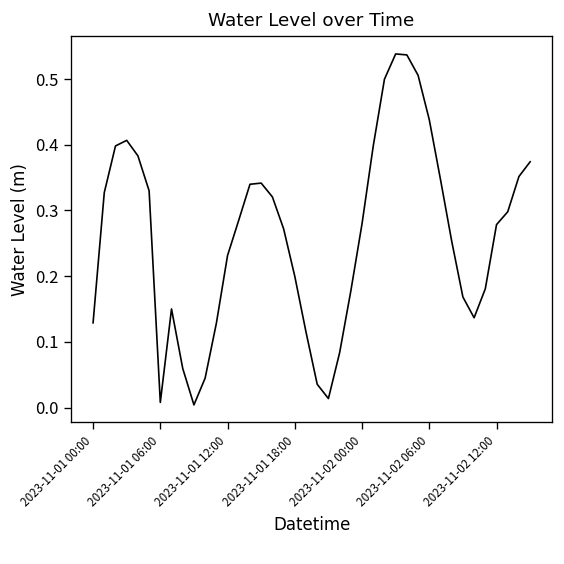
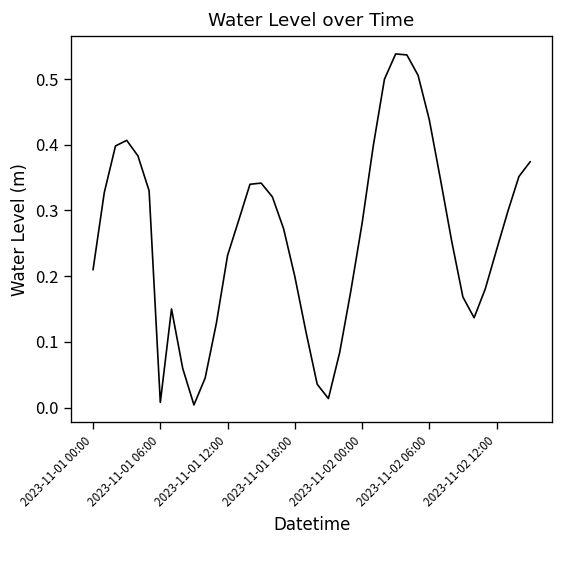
  {
-   "2023-11-01 00:00": 0.13,
+   "2023-11-01 00:00": 0.21,
    "2023-11-01 06:00": 0.01,
    "2023-11-01 12:00": 0.23,
    "2023-11-01 18:00": 0.20,
    "2023-11-02 00:00": 0.28,
    "2023-11-02 06:00": 0.44,
-   "2023-11-02 12:00": 0.28
+   "2023-11-02 12:00": 0.24
  }
